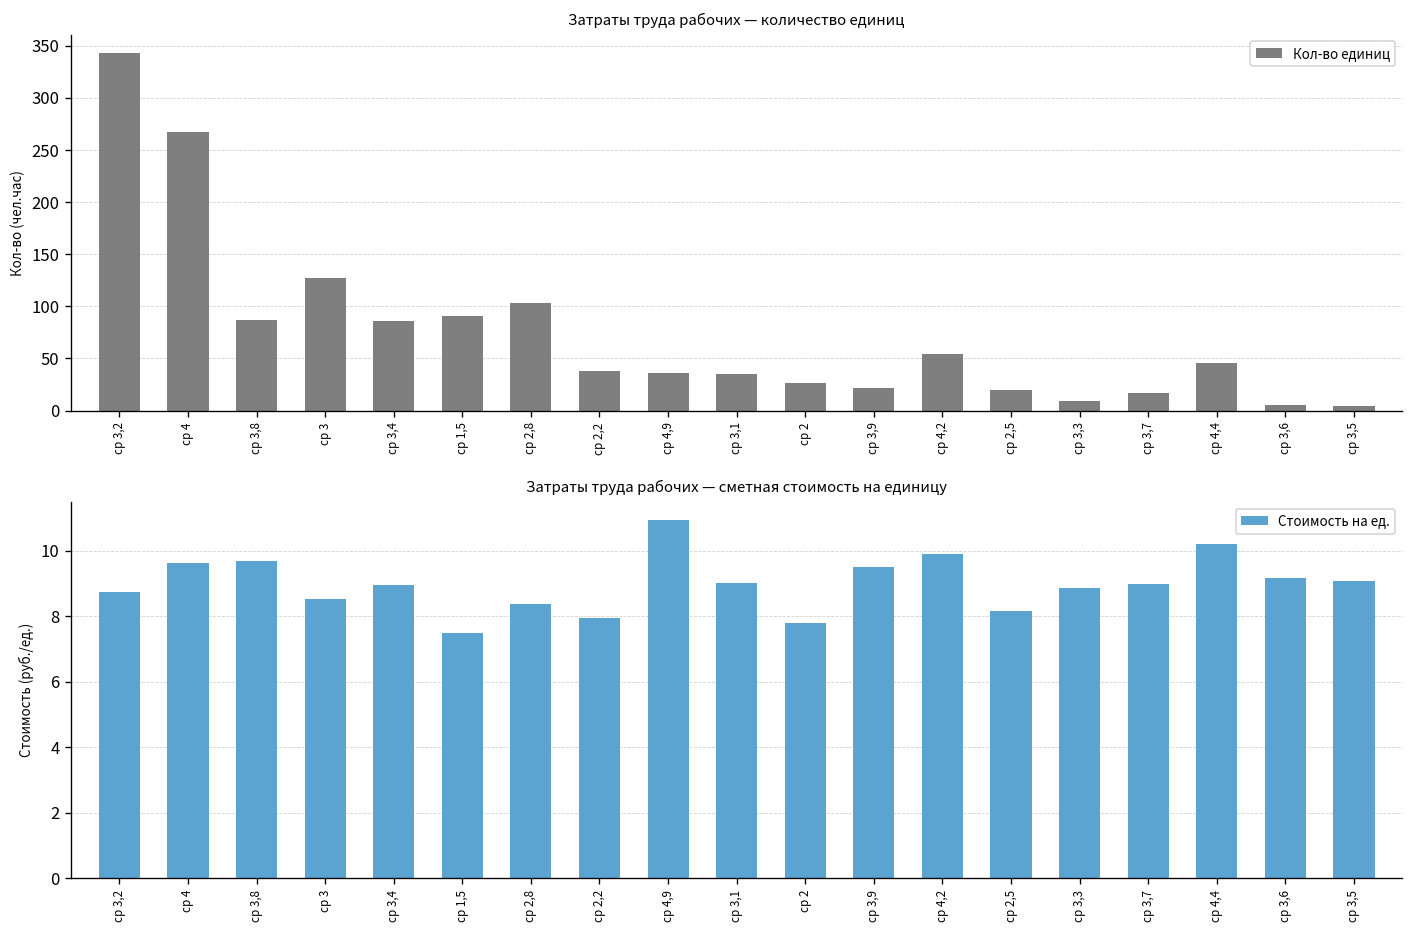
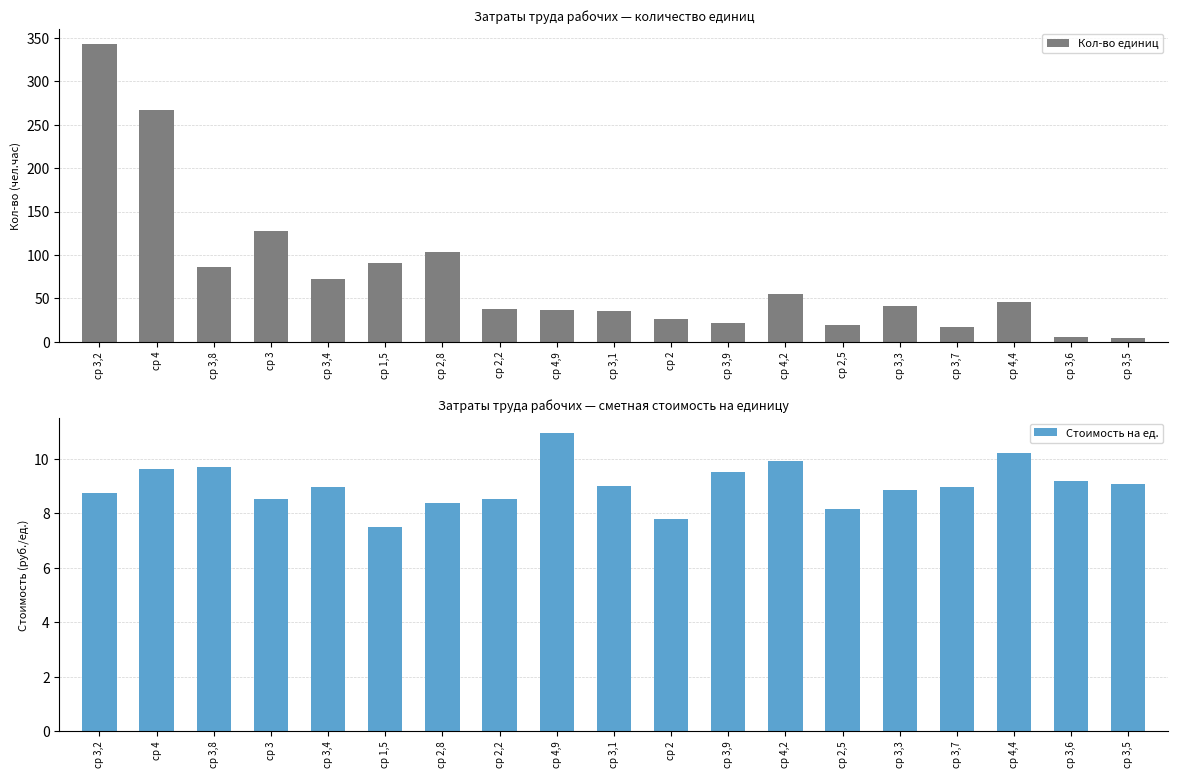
  {
    "Затраты труда рабочих — количество единиц": {
      "ср 3,2": 340,
      "ср 4": 270,
      "ср 3,8": 90,
      "ср 3": 130,
-     "ср 3,4": 90,
+     "ср 3,4": 70,
      "ср 1,5": 90,
      "ср 2,8": 100,
      "ср 2,2": 40,
      "ср 4,9": 40,
      "ср 3,1": 40,
      "ср 2": 30,
      "ср 3,9": 20,
      "ср 4,2": 50,
      "ср 2,5": 20,
-     "ср 3,3": 10,
+     "ср 3,3": 40,
      "ср 3,7": 20,
      "ср 4,4": 50,
      "ср 3,6": 10,
      "ср 3,5": 0
    },
    "Затраты труда рабочих — сметная стоимость на единицу": {
      "ср 3,2": 8.7,
      "ср 4": 9.6,
      "ср 3,8": 9.7,
      "ср 3": 8.5,
      "ср 3,4": 9.0,
      "ср 1,5": 7.5,
      "ср 2,8": 8.4,
-     "ср 2,2": 7.9,
+     "ср 2,2": 8.5,
      "ср 4,9": 10.9,
      "ср 3,1": 9.0,
      "ср 2": 7.8,
      "ср 3,9": 9.5,
      "ср 4,2": 9.9,
      "ср 2,5": 8.2,
      "ср 3,3": 8.9,
      "ср 3,7": 9.0,
      "ср 4,4": 10.2,
      "ср 3,6": 9.2,
      "ср 3,5": 9.1
    }
  }
